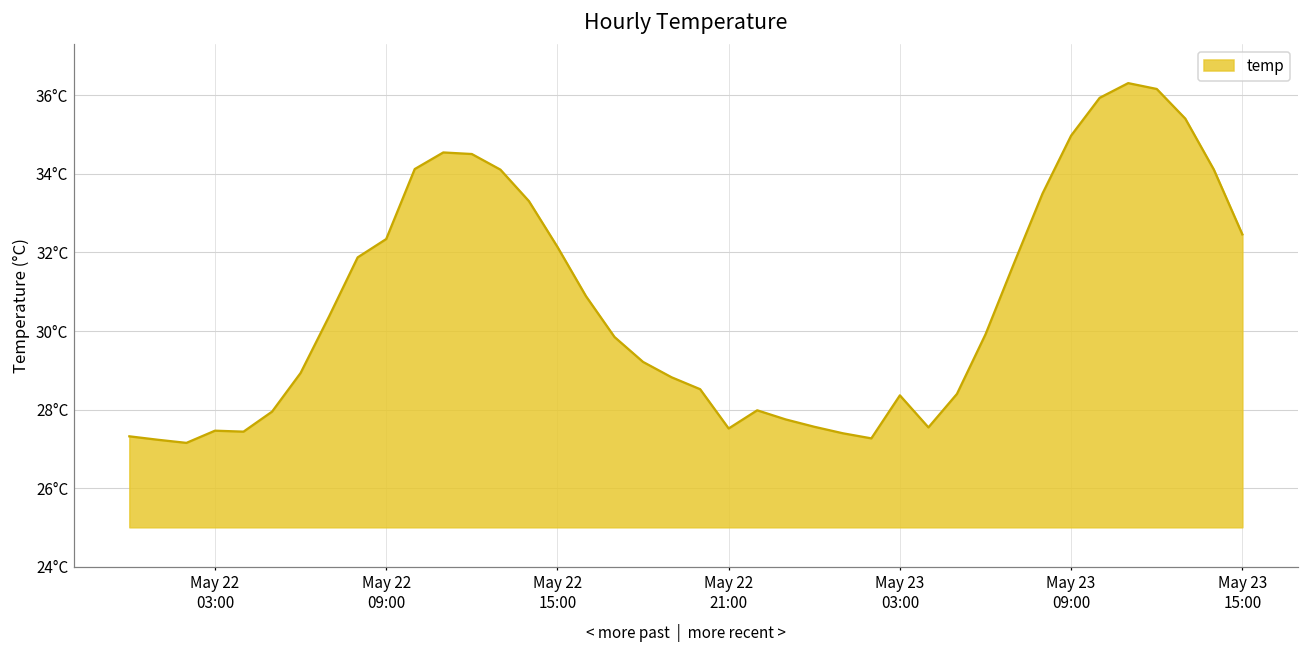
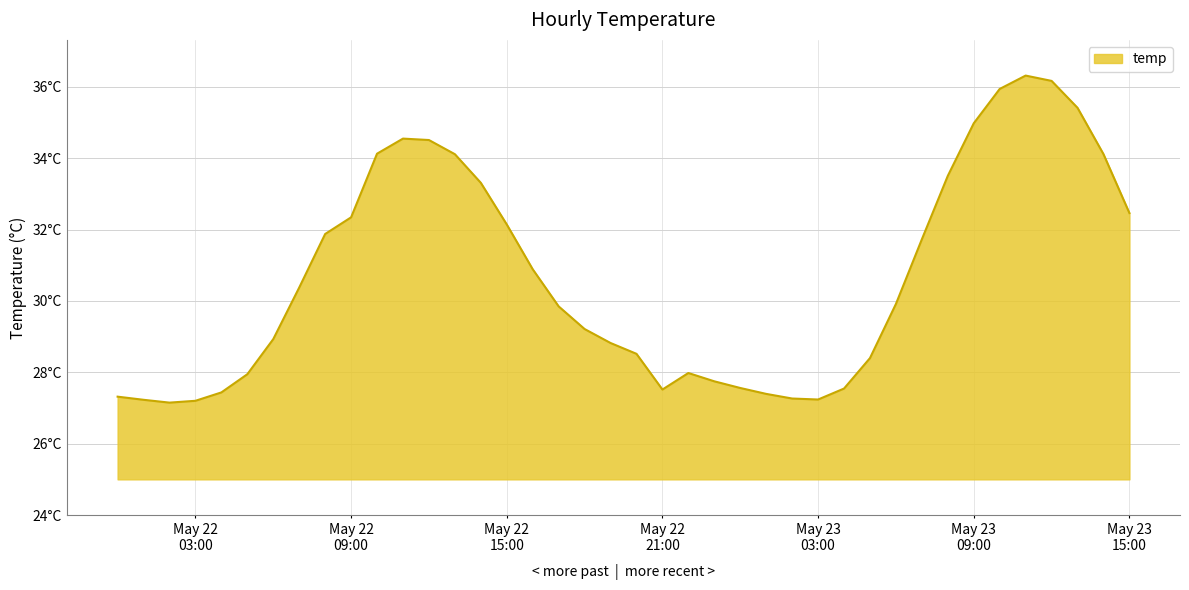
  {
-   "May 22 03:00": "27.5°C",
+   "May 22 03:00": "27.2°C",
    "May 22 09:00": "32.3°C",
    "May 22 15:00": "32.1°C",
    "May 22 21:00": "27.5°C",
-   "May 23 03:00": "28.4°C",
+   "May 23 03:00": "27.2°C",
    "May 23 09:00": "35.0°C",
    "May 23 15:00": "32.5°C"
  }
